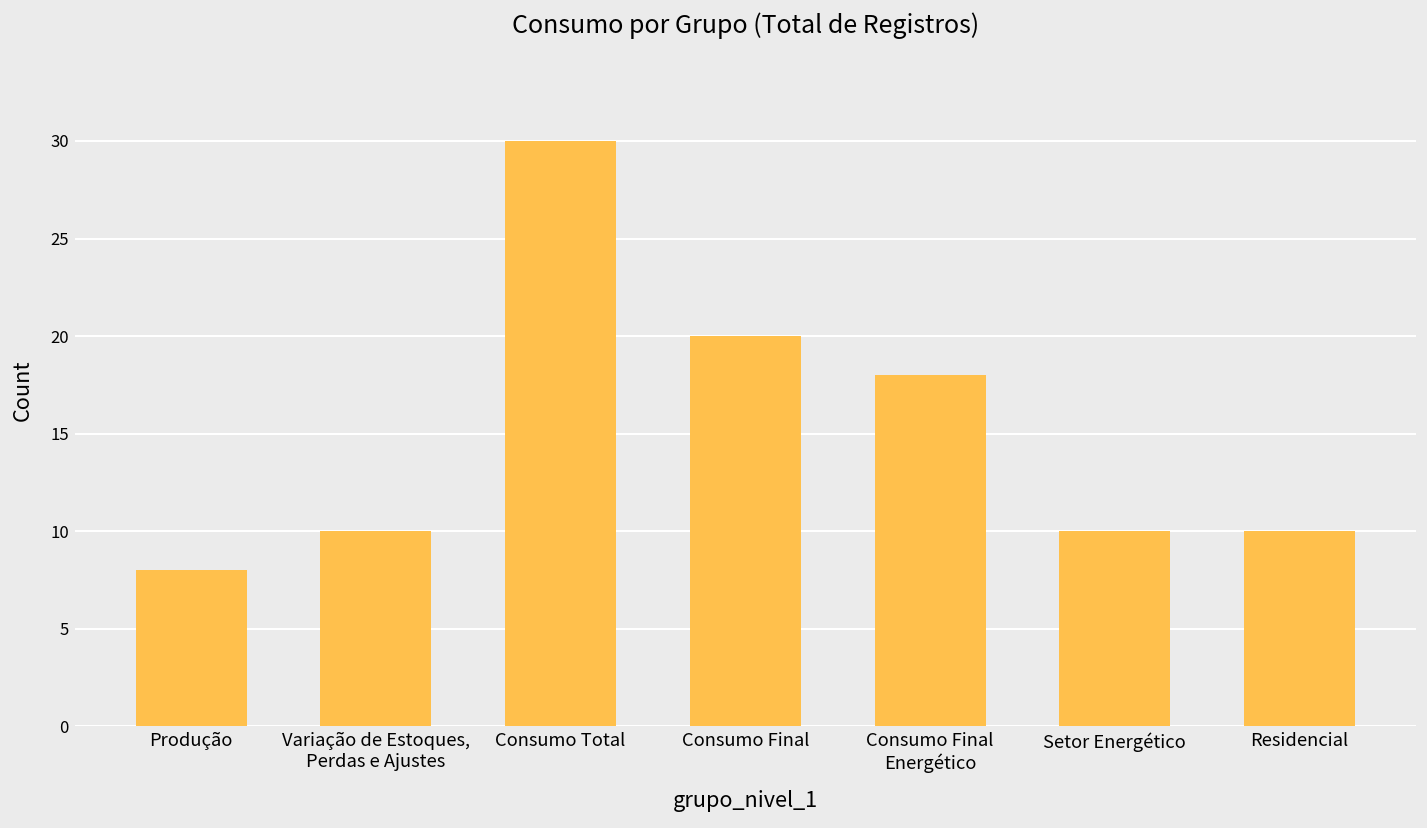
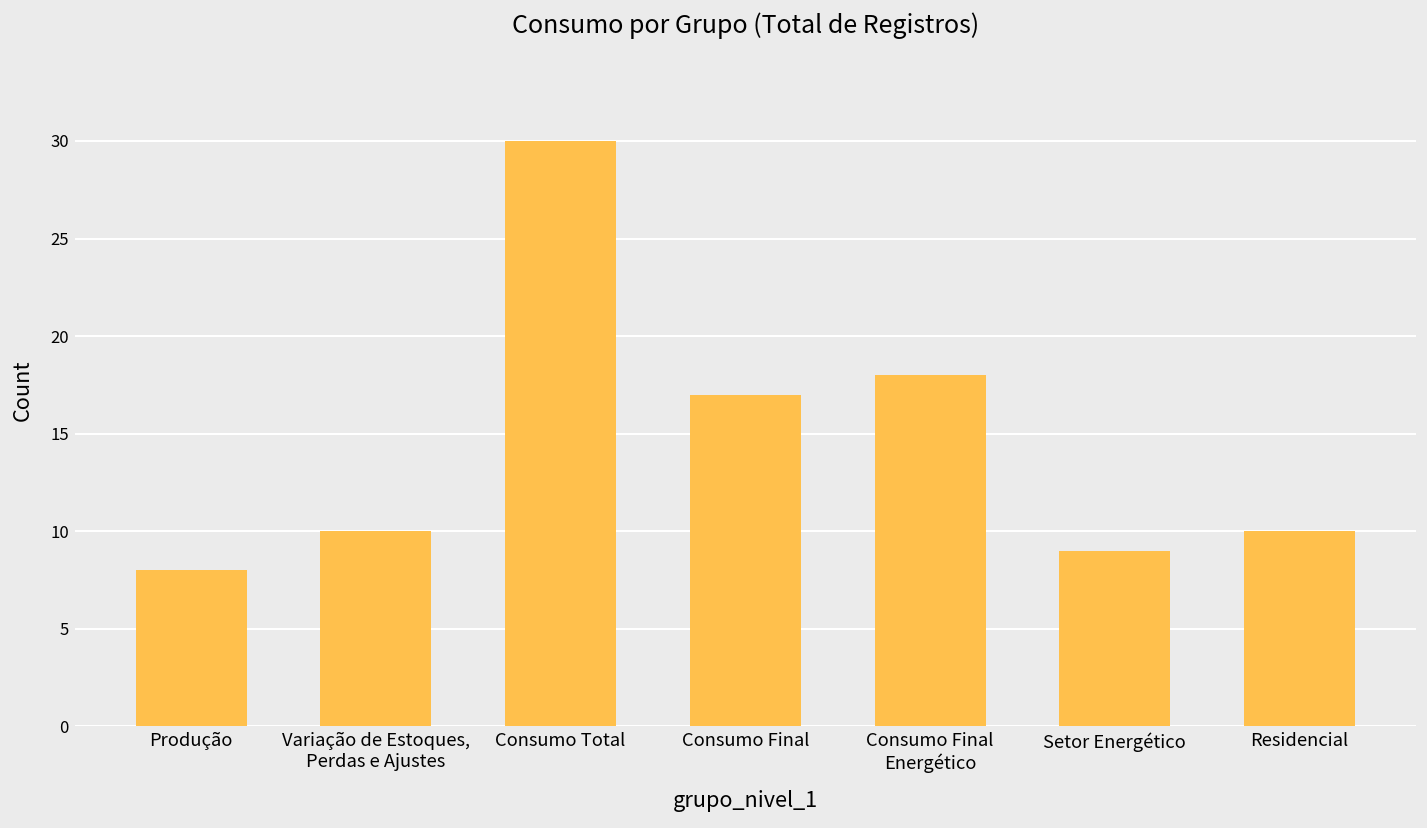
  {
    "Produção": 8,
    "Variação de Estoques, Perdas e Ajustes": 10,
    "Consumo Total": 30,
-   "Consumo Final": 20,
+   "Consumo Final": 17,
    "Consumo Final Energético": 18,
-   "Setor Energético": 10,
+   "Setor Energético": 9,
    "Residencial": 10
  }
